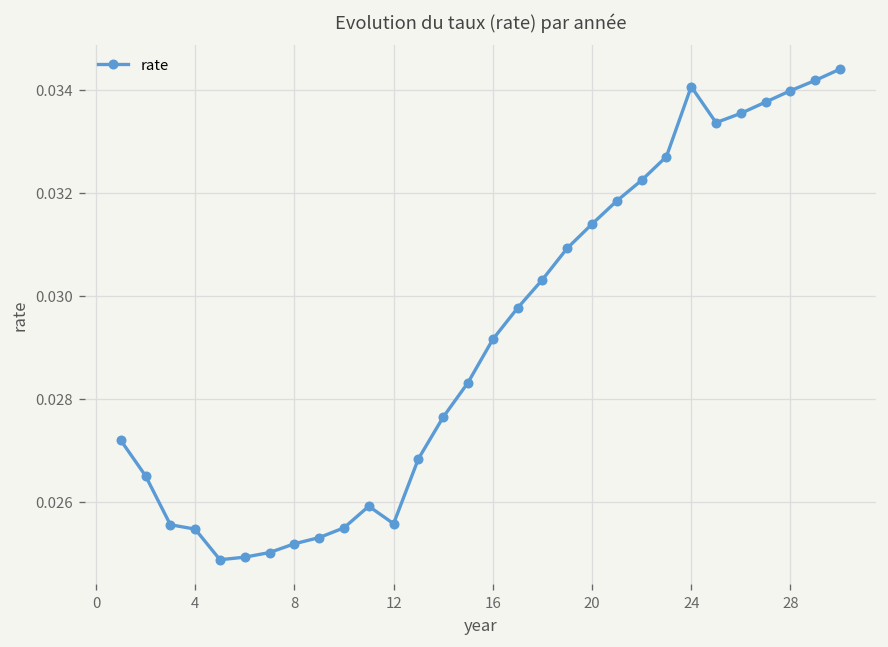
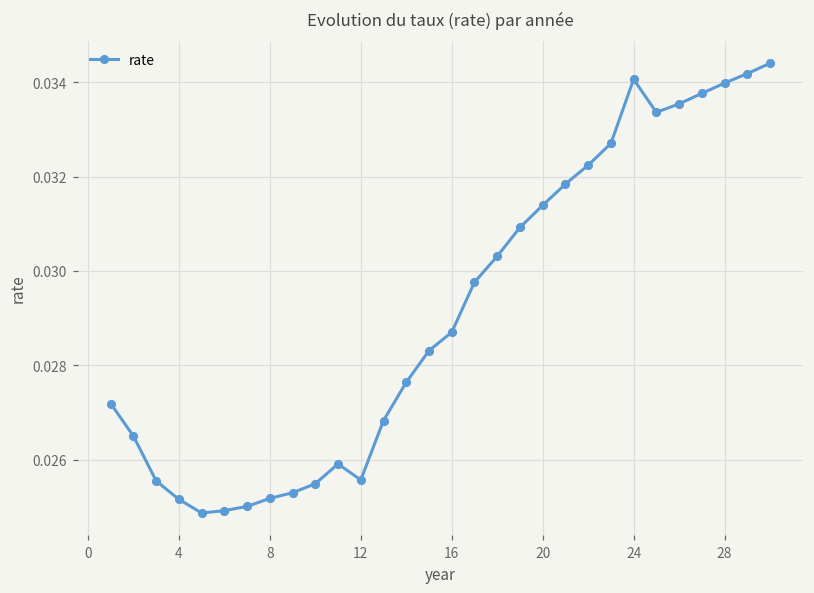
  {
-   "4": 0.0255,
+   "4": 0.0252,
    "8": 0.0252,
    "12": 0.0256,
-   "16": 0.0292,
+   "16": 0.0287,
    "20": 0.0314,
    "24": 0.0341,
    "28": 0.0340
  }
